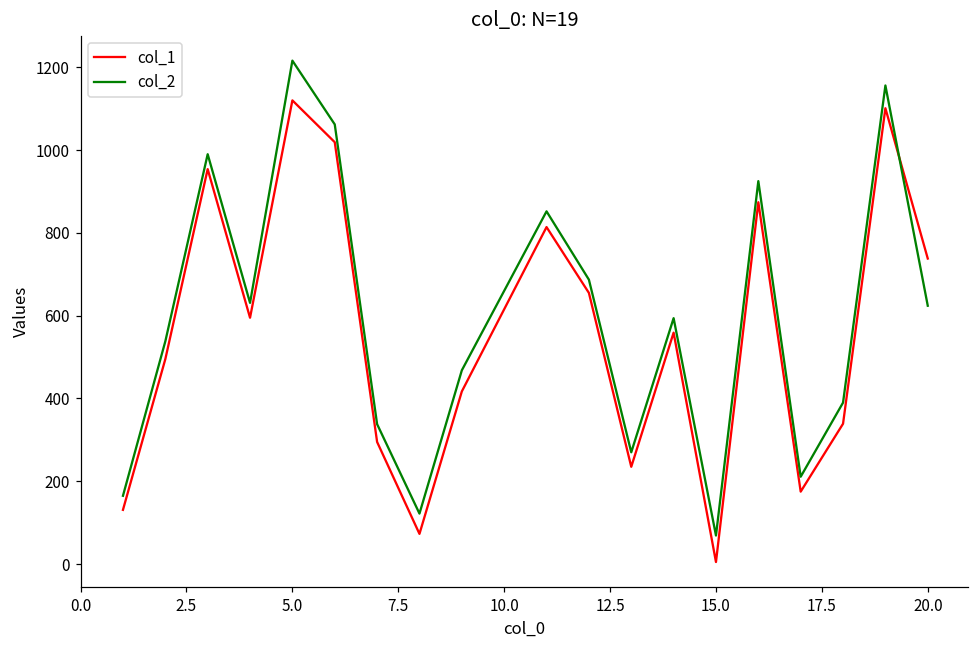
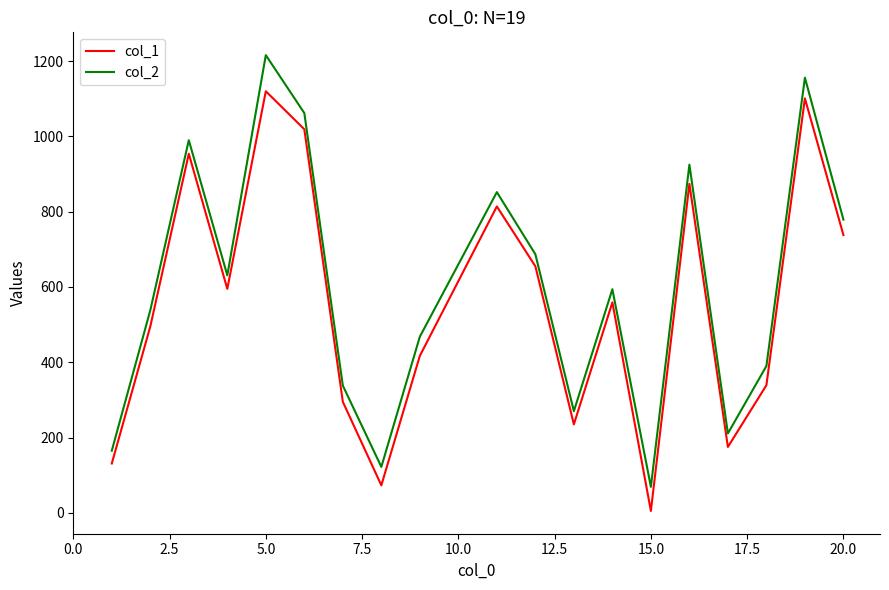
  {
    "col_1": {
      "5.0": 1120,
      "15.0": 10,
      "20.0": 740
    },
    "col_2": {
      "5.0": 1220,
      "15.0": 70,
-     "20.0": 620
+     "20.0": 780
    }
  }
